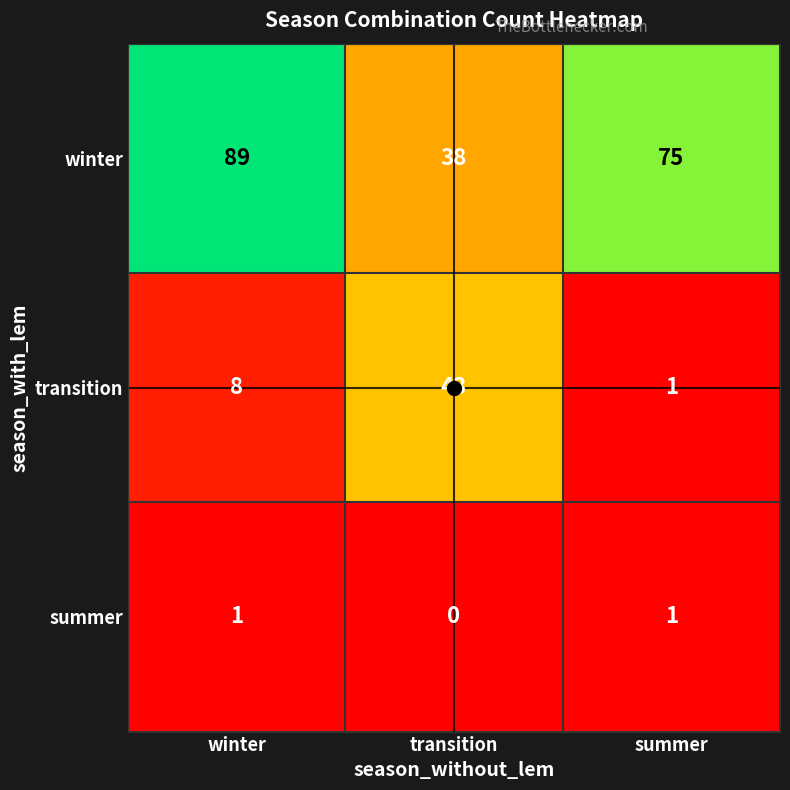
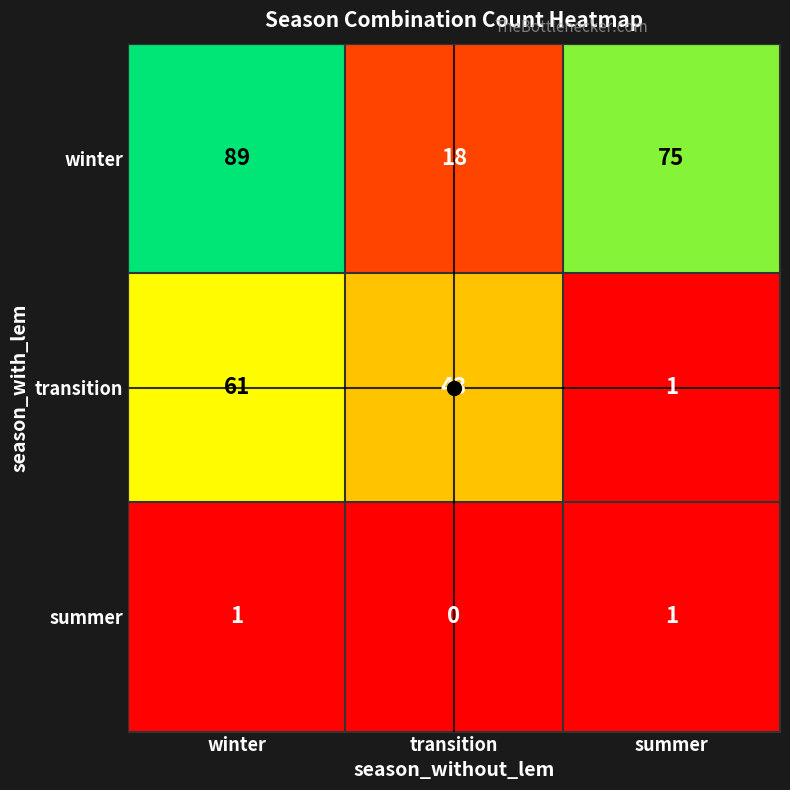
  {
    "winter": {
      "winter": 89,
-     "transition": 38,
+     "transition": 18,
      "summer": 75
    },
    "transition": {
-     "winter": 8,
+     "winter": 61,
      "summer": 1
    },
    "summer": {
      "winter": 1,
      "transition": 0,
      "summer": 1
    }
  }
